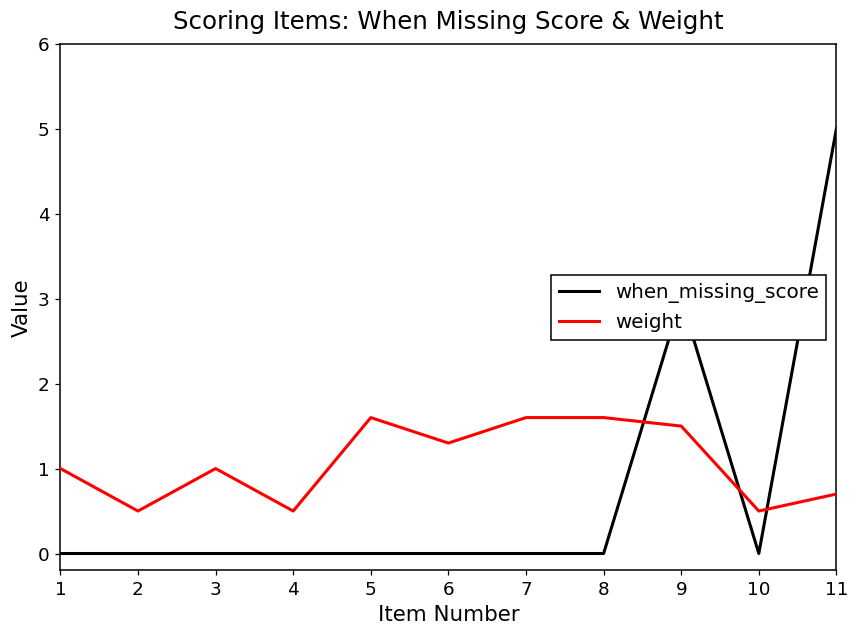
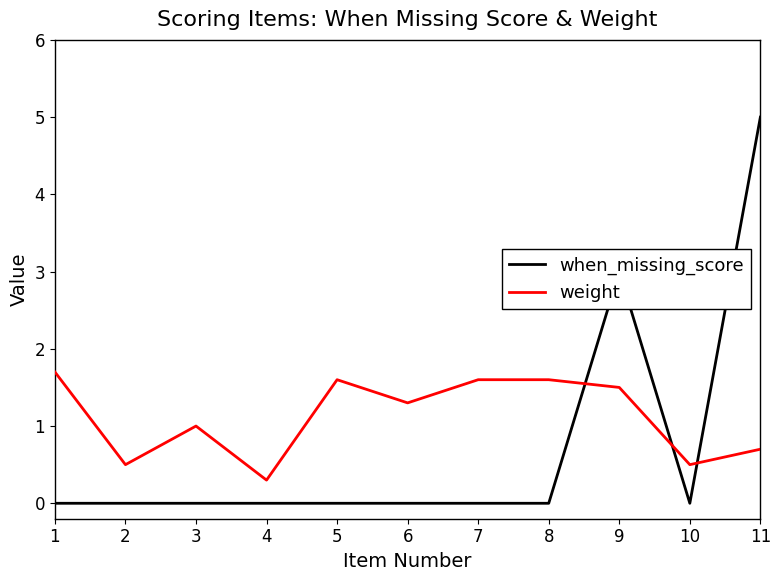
  {
    "when_missing_score": {
      "1": 0.0,
      "2": 0.0,
      "3": 0.0,
      "4": 0.0,
      "5": 0.0,
      "6": 0.0,
      "7": 0.0,
      "8": 0.0,
      "10": 0.0,
      "11": 5.0
    },
    "weight": {
-     "1": 1.0,
+     "1": 1.7,
      "2": 0.5,
      "3": 1.0,
-     "4": 0.5,
+     "4": 0.3,
      "5": 1.6,
      "6": 1.3,
      "7": 1.6,
      "8": 1.6,
      "9": 1.5,
      "10": 0.5,
      "11": 0.7
    }
  }
